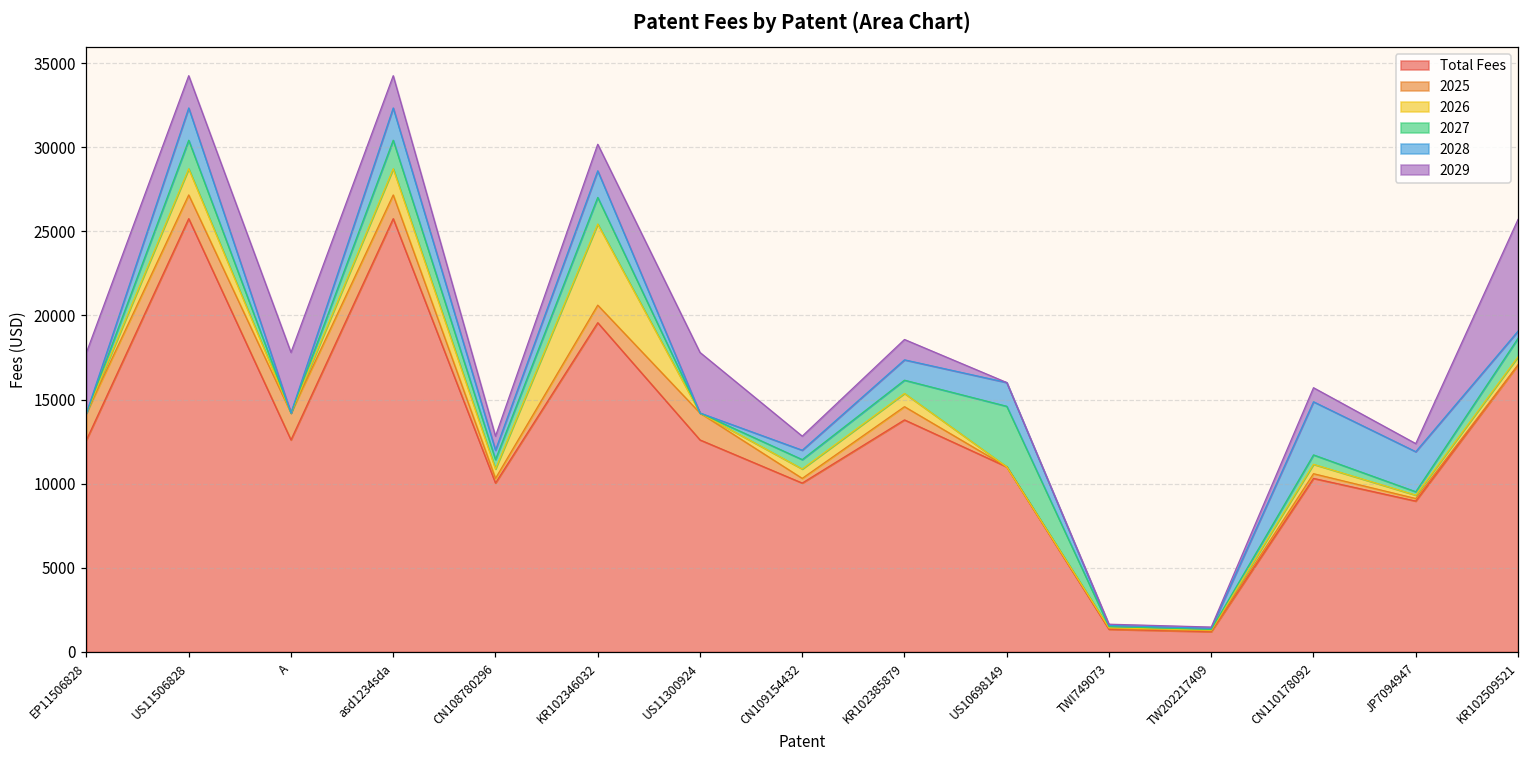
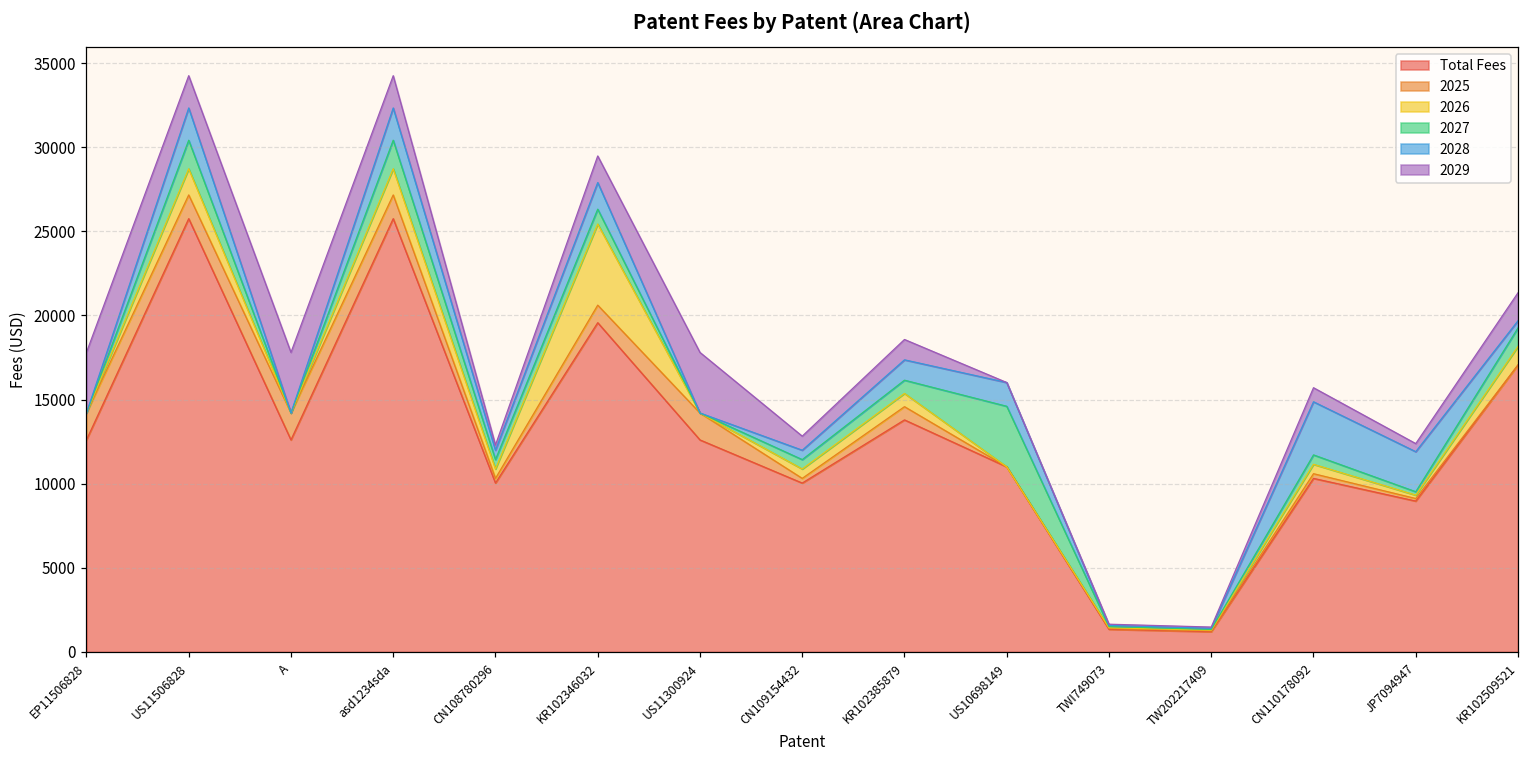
  {
    "2026": {
      "US11506828": 1600,
      "asd1234sda": 1600,
      "CN108780296": 600,
      "KR102346032": 4800,
      "CN109154432": 600,
      "KR102385879": 800,
      "CN110178092": 600,
      "JP7094947": 200,
-     "KR102509521": 500
+     "KR102509521": 1100
    },
    "2027": {
      "US11506828": 1700,
      "asd1234sda": 1700,
      "CN108780296": 600,
-     "KR102346032": 1600,
+     "KR102346032": 900,
      "CN109154432": 600,
      "KR102385879": 800,
      "US10698149": 3600,
      "CN110178092": 600,
      "JP7094947": 200,
      "KR102509521": 1100
    },
    "2028": {
      "US11506828": 1900,
      "asd1234sda": 1900,
      "CN108780296": 600,
      "KR102346032": 1600,
      "CN109154432": 600,
      "KR102385879": 1200,
      "CN110178092": 3200,
      "JP7094947": 2400,
      "KR102509521": 400
    },
    "2029": {
      "EP11506828": 3600,
      "US11506828": 1900,
      "A": 3600,
      "asd1234sda": 1900,
-     "CN108780296": 800,
+     "CN108780296": 300,
      "KR102346032": 1600,
      "US11300924": 3600,
      "CN109154432": 800,
      "KR102385879": 1200,
      "CN110178092": 800,
      "JP7094947": 500,
-     "KR102509521": 6600
+     "KR102509521": 1700
    }
  }
